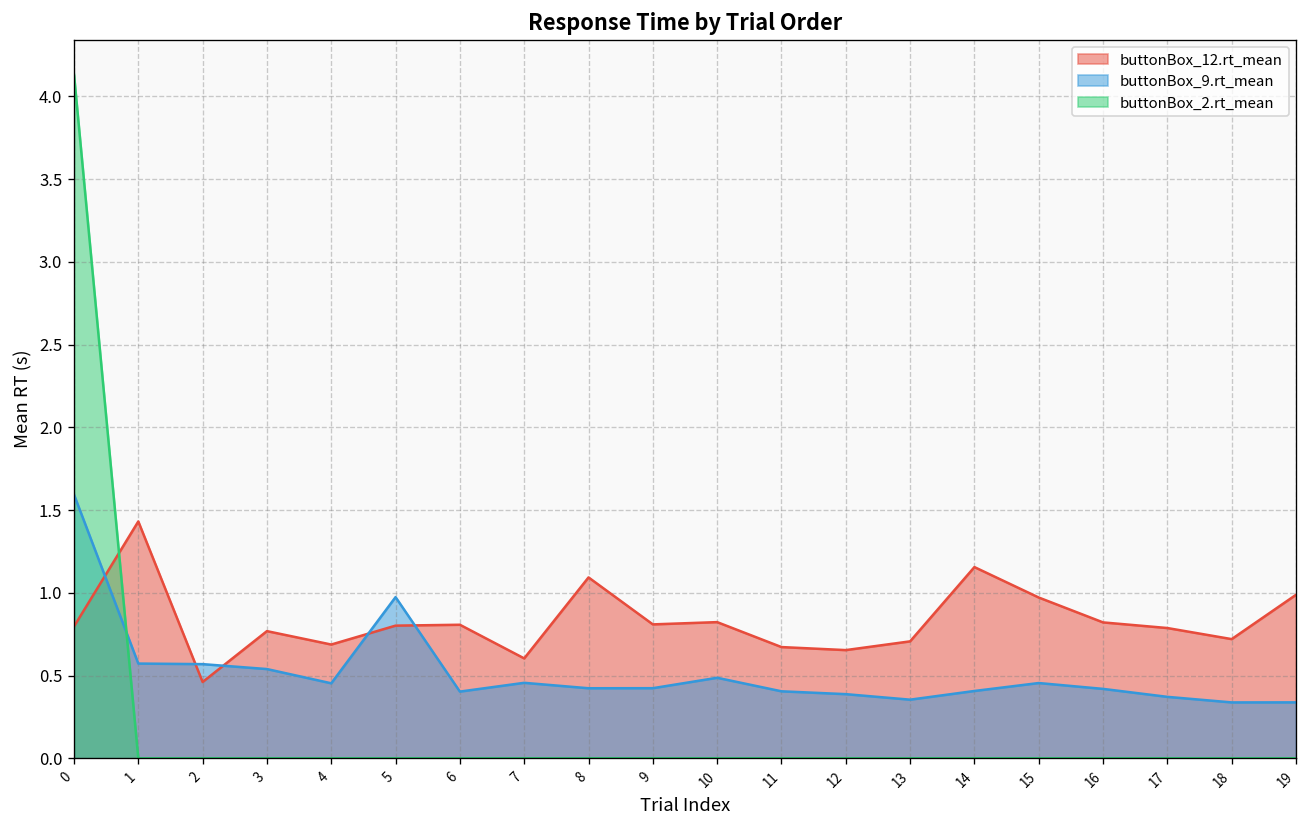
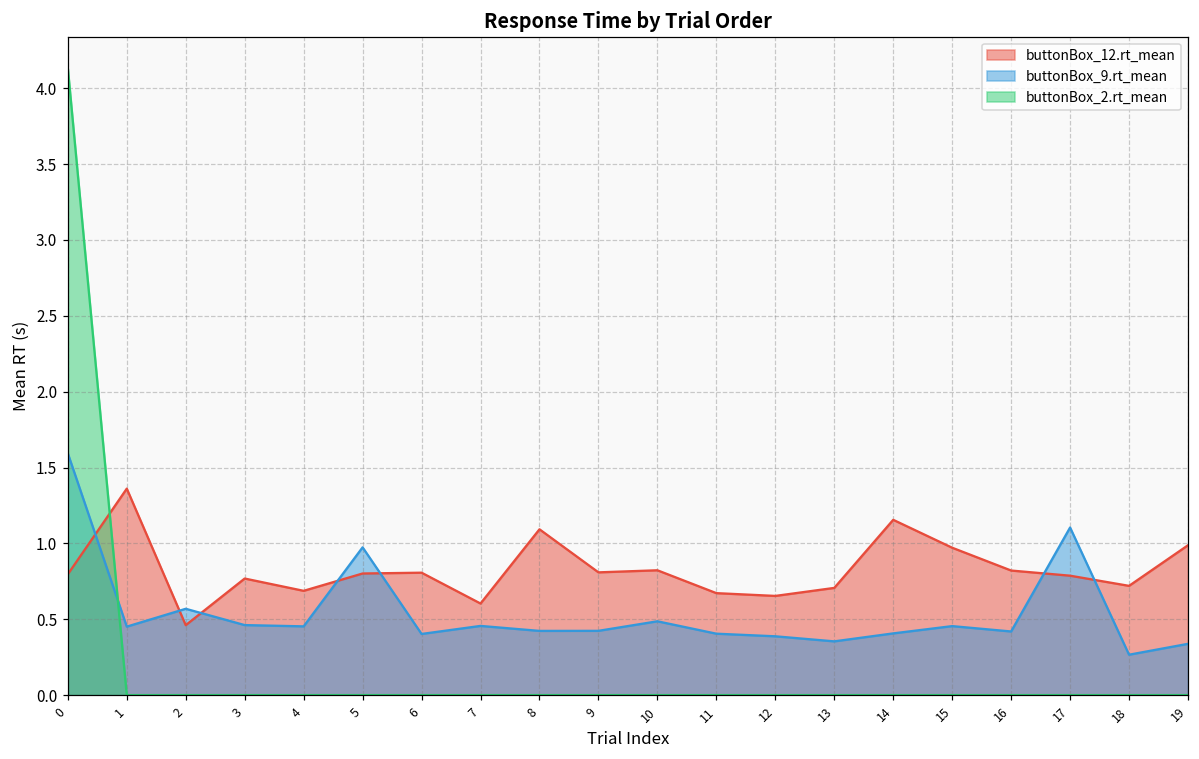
  {
    "buttonBox_12.rt_mean": {
      "0": 0.80,
-     "1": 1.43,
+     "1": 1.36,
      "2": 0.46,
      "3": 0.77,
      "4": 0.69,
      "5": 0.80,
      "6": 0.81,
      "7": 0.60,
      "8": 1.09,
      "9": 0.81,
      "10": 0.82,
      "11": 0.67,
      "12": 0.65,
      "13": 0.71,
      "14": 1.16,
      "15": 0.97,
      "16": 0.82,
      "17": 0.79,
      "18": 0.72,
      "19": 0.99
    },
    "buttonBox_9.rt_mean": {
      "0": 1.59,
-     "1": 0.57,
+     "1": 0.45,
      "2": 0.57,
-     "3": 0.54,
+     "3": 0.46,
      "4": 0.45,
      "5": 0.97,
      "6": 0.40,
      "7": 0.46,
      "8": 0.42,
      "9": 0.42,
      "10": 0.49,
      "11": 0.40,
      "12": 0.39,
      "13": 0.35,
      "14": 0.41,
      "15": 0.45,
      "16": 0.42,
-     "17": 0.37,
-     "18": 0.34,
+     "17": 1.10,
+     "18": 0.27,
      "19": 0.34
    },
    "buttonBox_2.rt_mean": {
      "0": 4.13,
      "1": 0.00,
      "2": 0.00,
      "3": 0.00,
      "4": 0.00,
      "5": 0.00,
      "6": 0.00,
      "7": 0.00,
      "8": 0.00,
      "9": 0.00,
      "10": 0.00,
      "11": 0.00,
      "12": 0.00,
      "13": 0.00,
      "14": 0.00,
      "15": 0.00,
      "16": 0.00,
      "17": 0.00,
      "18": 0.00,
      "19": 0.00
    }
  }
